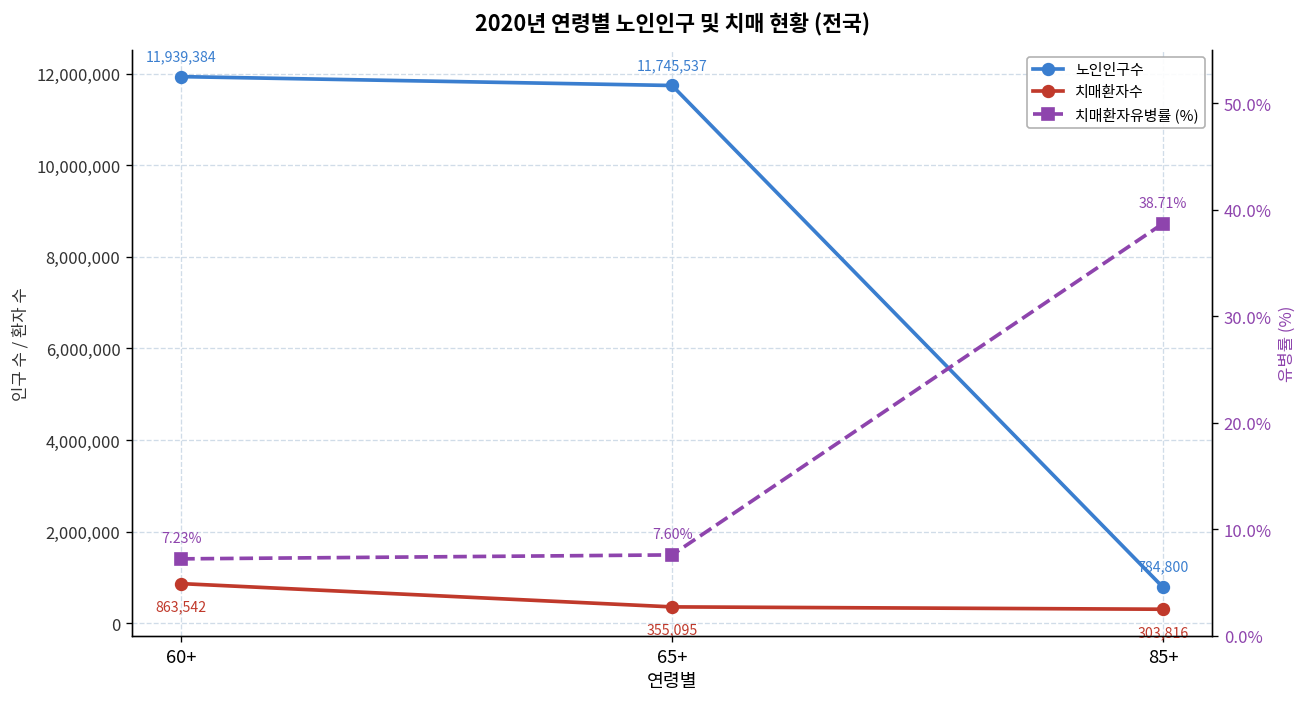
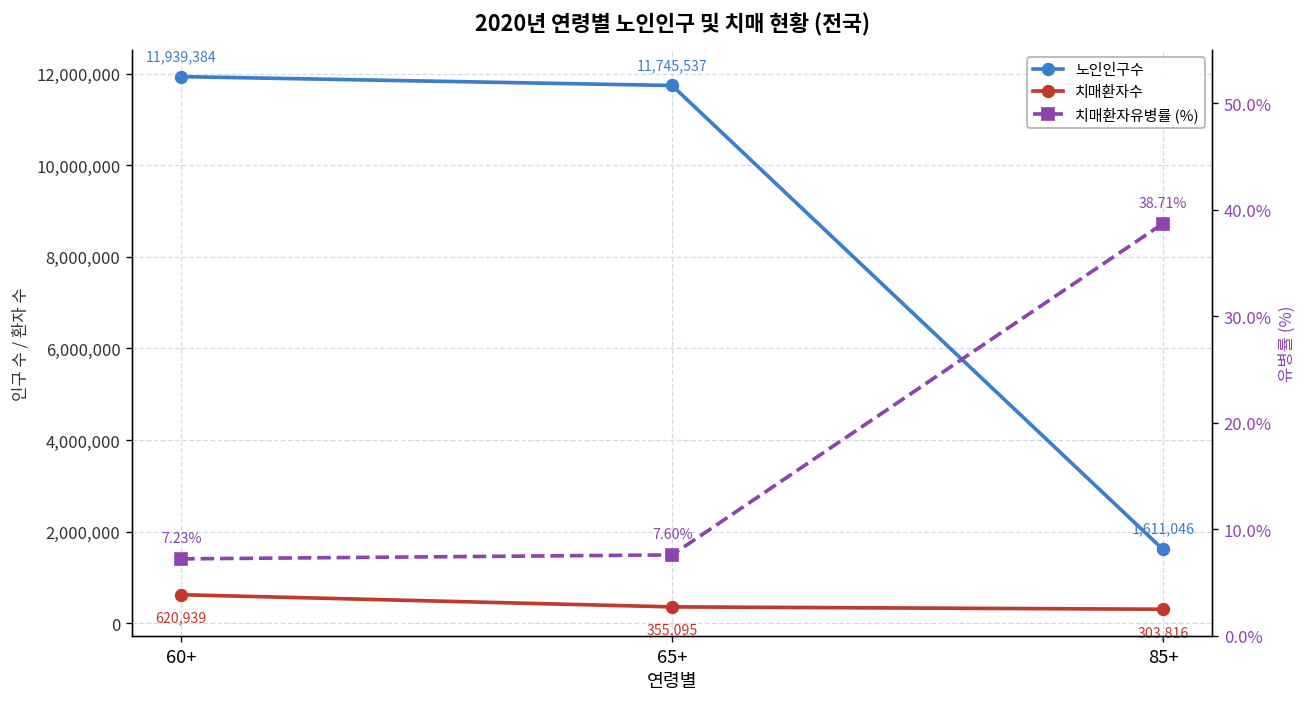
  {
    "노인인구수": {
      "60+": "11,939,384",
      "65+": "11,745,537",
-     "85+": "784,800"
+     "85+": "1,611,046"
    },
    "치매환자수": {
-     "60+": "863,542",
+     "60+": "620,939",
      "65+": "355,095",
      "85+": "303,816"
    },
    "치매환자유병률 (%)": {
      "60+": "7.23%",
      "65+": "7.60%",
      "85+": "38.71%"
    }
  }
